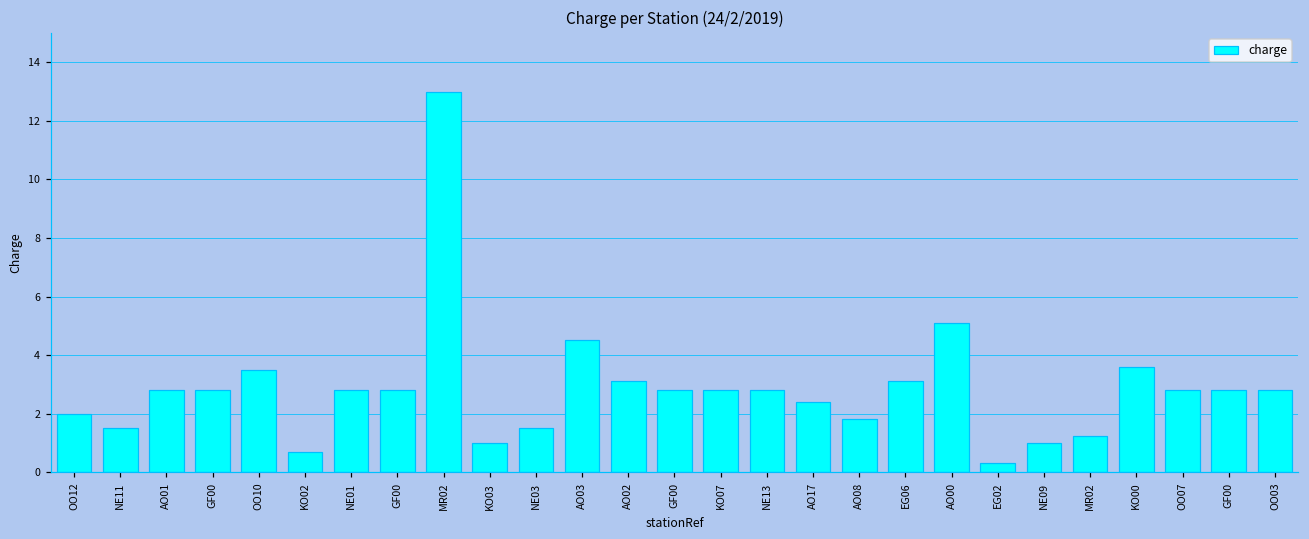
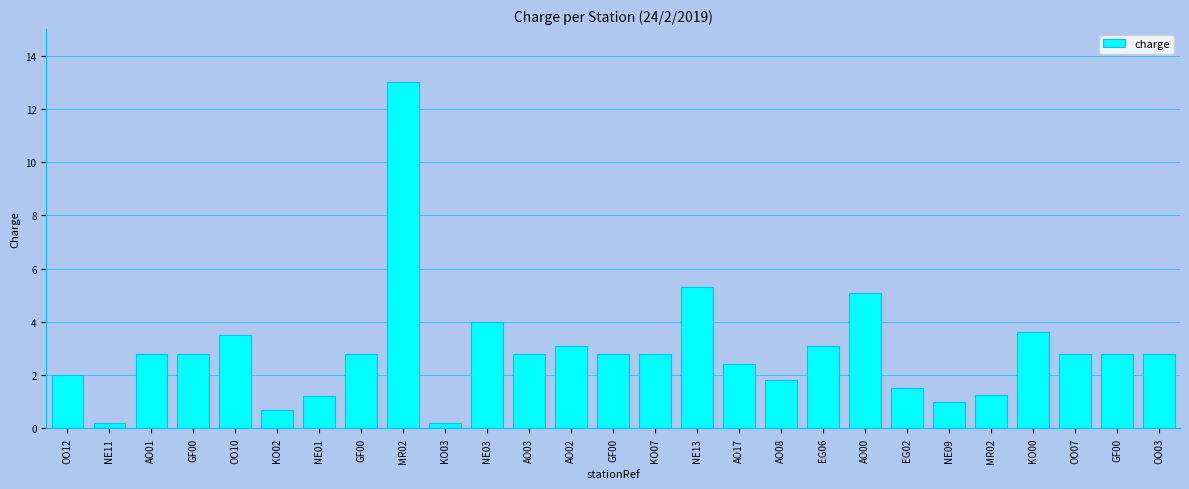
  {
    "OO12": 2.0,
-   "NE11": 1.5,
+   "NE11": 0.2,
    "AO01": 2.8,
    "OO10": 3.5,
    "KO02": 0.7,
-   "NE01": 2.8,
-   "KO03": 1.0,
-   "NE03": 1.5,
-   "AO03": 4.5,
+   "NE01": 1.2,
+   "KO03": 0.2,
+   "NE03": 4.0,
+   "AO03": 2.8,
    "AO02": 3.1,
    "KO07": 2.8,
-   "NE13": 2.8,
+   "NE13": 5.3,
    "AO17": 2.4,
    "AO08": 1.8,
    "EG06": 3.1,
    "AO00": 5.1,
-   "EG02": 0.3,
+   "EG02": 1.5,
    "NE09": 1.0,
    "KO00": 3.6,
    "OO07": 2.8,
    "OO03": 2.8
  }
